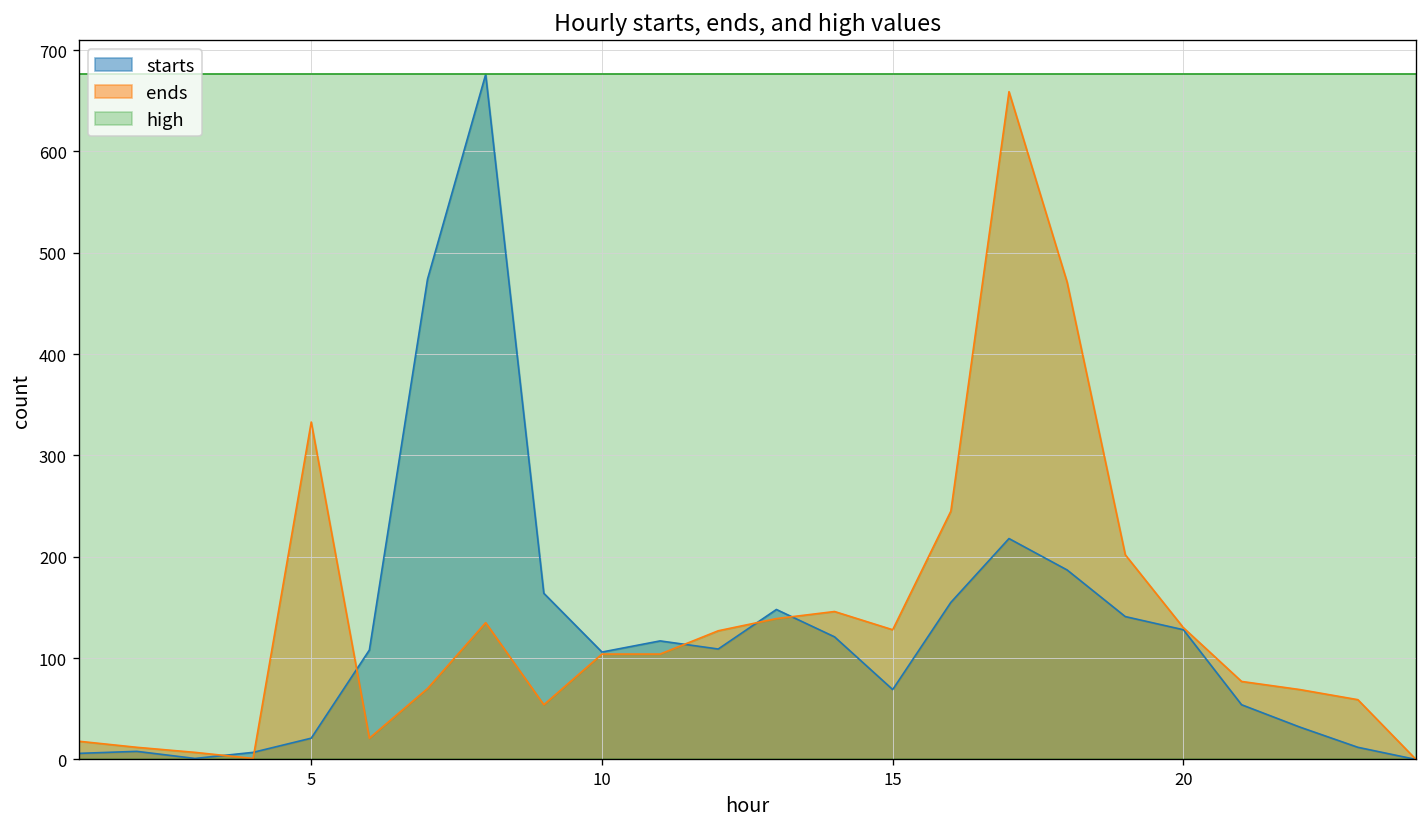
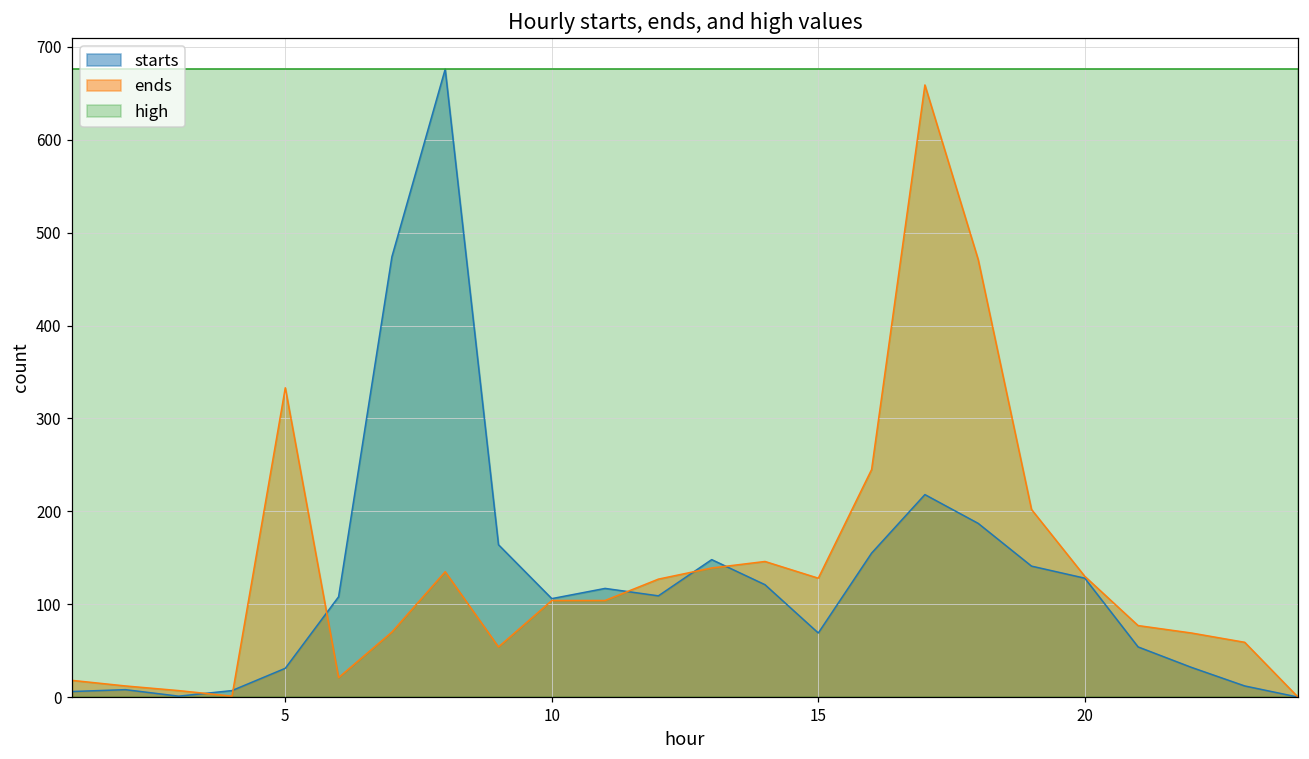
  {
    "starts": {
-     "5": 20,
+     "5": 30,
      "15": 70
    },
    "ends": {
      "5": 330,
      "15": 130
    },
    "high": {
      "5": 680,
      "10": 680,
      "15": 680,
      "20": 680
    }
  }
